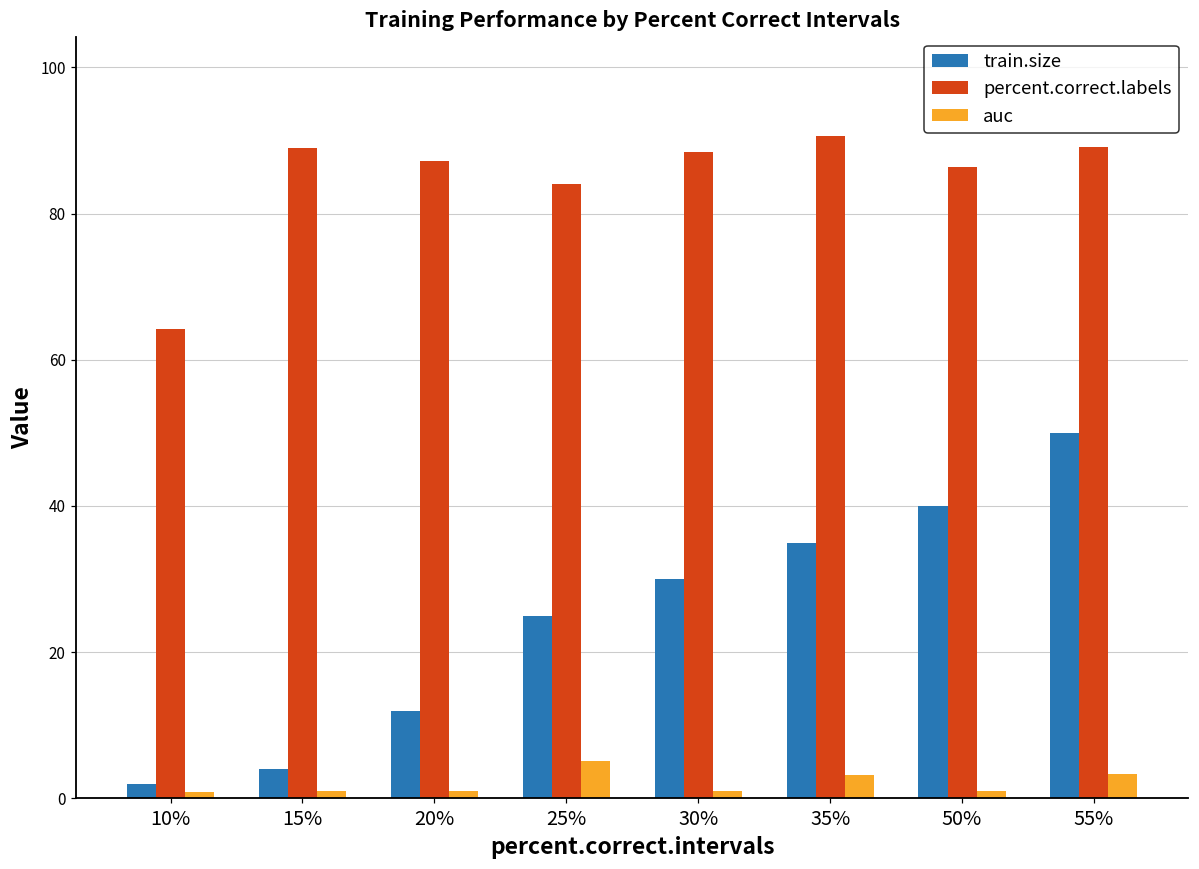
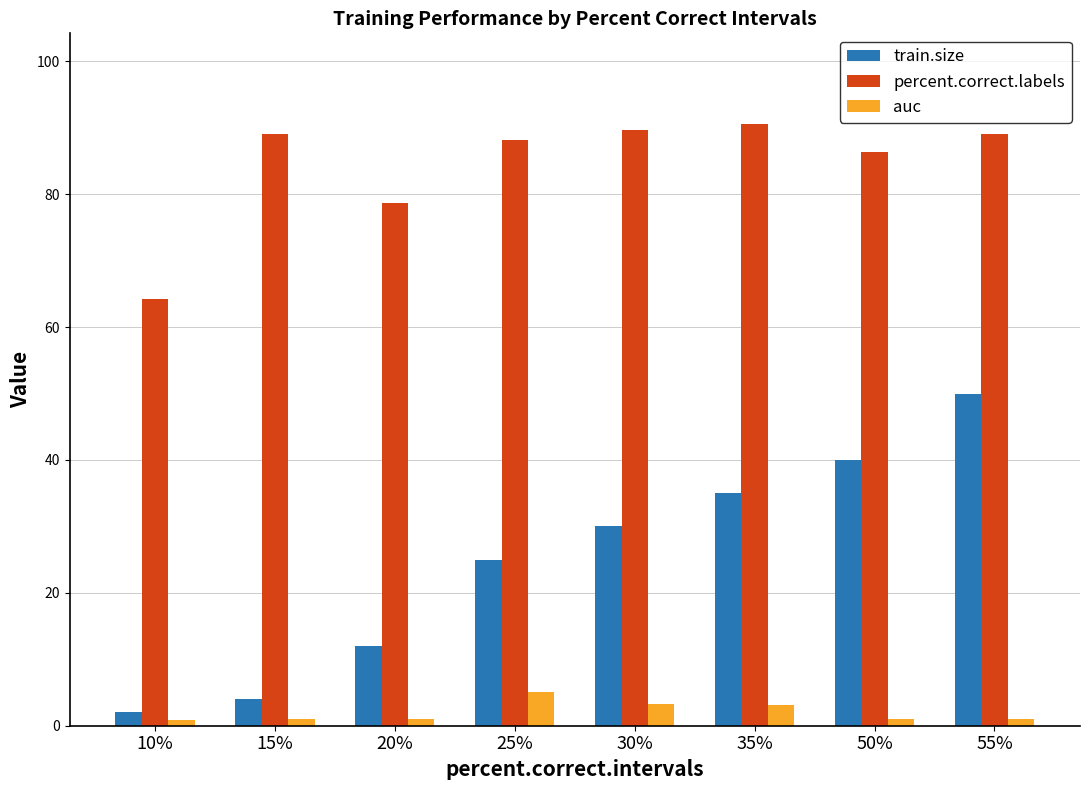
  {
    "train.size": {
      "10%": 2,
      "15%": 4,
      "20%": 12,
      "25%": 25,
      "30%": 30,
      "35%": 35,
      "50%": 40,
      "55%": 50
    },
    "percent.correct.labels": {
      "10%": 64,
      "15%": 89,
-     "20%": 87,
-     "25%": 84,
-     "30%": 88,
+     "20%": 79,
+     "25%": 88,
+     "30%": 90,
      "35%": 91,
      "50%": 86,
      "55%": 89
    },
    "auc": {
      "10%": 1,
      "15%": 1,
      "20%": 1,
      "25%": 5,
-     "30%": 1,
+     "30%": 3,
      "35%": 3,
      "50%": 1,
-     "55%": 3
+     "55%": 1
    }
  }
